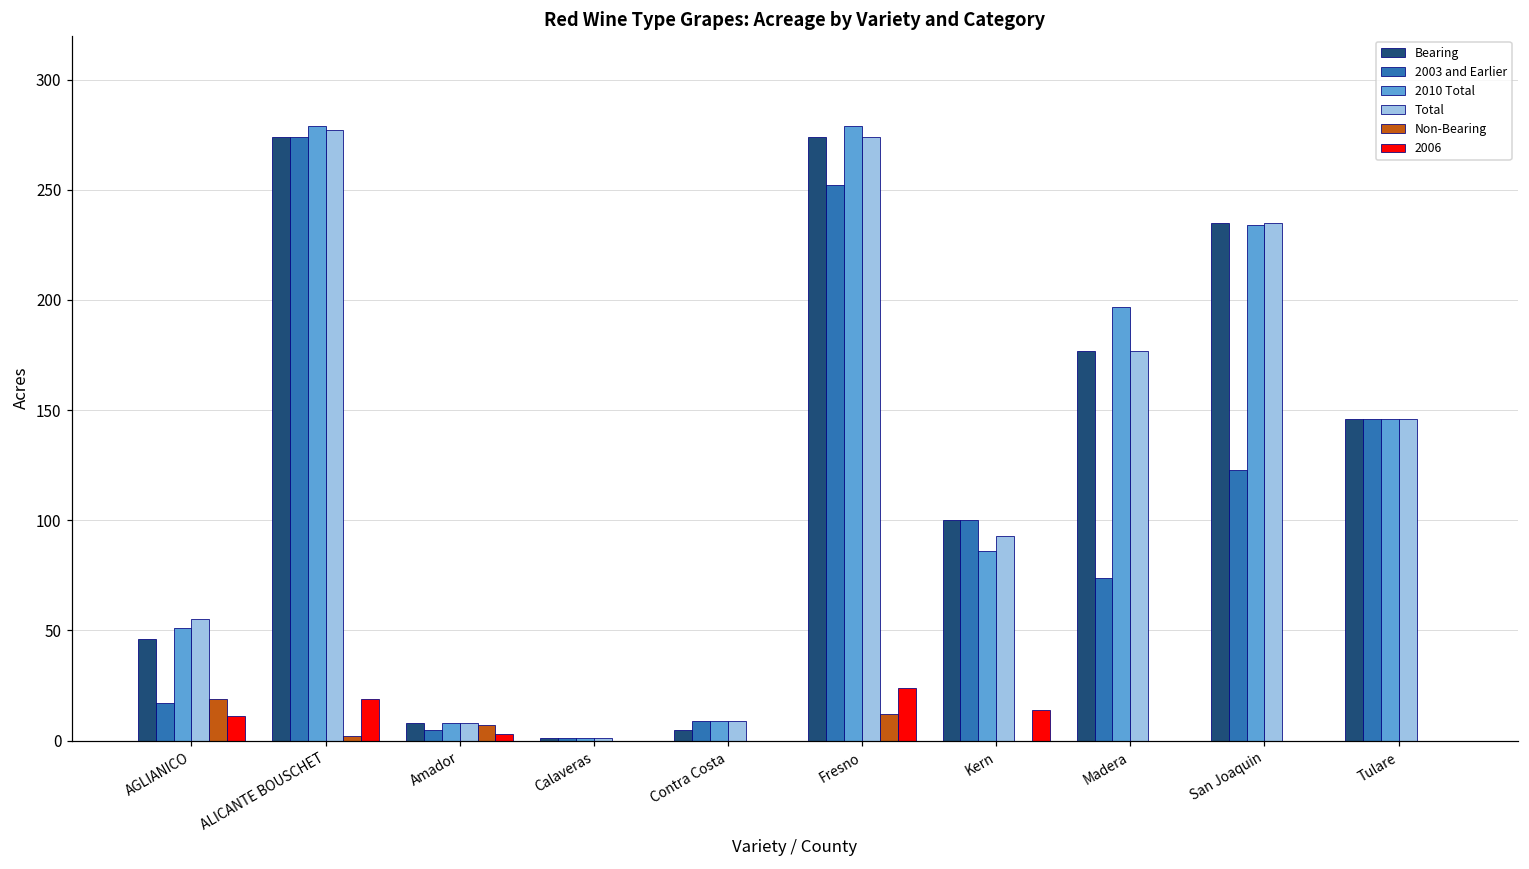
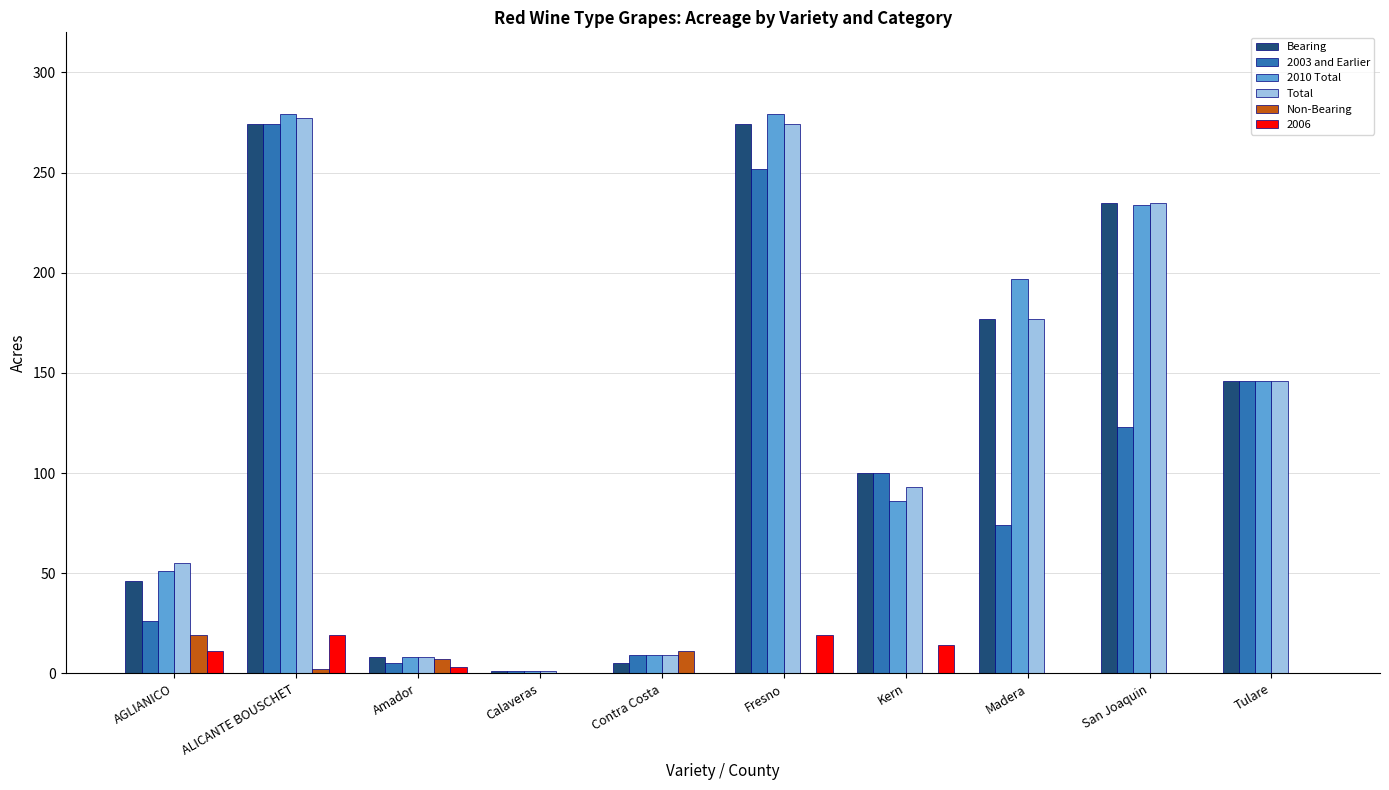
  {
    "Bearing": {
      "AGLIANICO": 46,
      "ALICANTE BOUSCHET": 274,
      "Amador": 8,
      "Contra Costa": 5,
      "Fresno": 274,
      "Kern": 100,
      "Madera": 177,
      "San Joaquin": 235,
      "Tulare": 146
    },
    "2003 and Earlier": {
-     "AGLIANICO": 17,
+     "AGLIANICO": 26,
      "ALICANTE BOUSCHET": 274,
      "Amador": 5,
      "Contra Costa": 9,
      "Fresno": 252,
      "Kern": 100,
      "Madera": 74,
      "San Joaquin": 123,
      "Tulare": 146
    },
    "2010 Total": {
      "AGLIANICO": 51,
      "ALICANTE BOUSCHET": 279,
      "Amador": 8,
      "Contra Costa": 9,
      "Fresno": 279,
      "Kern": 86,
      "Madera": 197,
      "San Joaquin": 234,
      "Tulare": 146
    },
    "Total": {
      "AGLIANICO": 55,
      "ALICANTE BOUSCHET": 277,
      "Amador": 8,
      "Contra Costa": 9,
      "Fresno": 274,
      "Kern": 93,
      "Madera": 177,
      "San Joaquin": 235,
      "Tulare": 146
    },
    "Non-Bearing": {
      "AGLIANICO": 19,
      "ALICANTE BOUSCHET": 2,
      "Amador": 7,
      "Calaveras": 0,
-     "Contra Costa": 0,
-     "Fresno": 12,
+     "Contra Costa": 11,
+     "Fresno": 0,
      "Kern": 0,
      "Madera": 0,
      "San Joaquin": 0,
      "Tulare": 0
    },
    "2006": {
      "AGLIANICO": 11,
      "ALICANTE BOUSCHET": 19,
      "Amador": 3,
      "Calaveras": 0,
      "Contra Costa": 0,
-     "Fresno": 24,
+     "Fresno": 19,
      "Kern": 14,
      "Madera": 0,
      "San Joaquin": 0,
      "Tulare": 0
    }
  }
